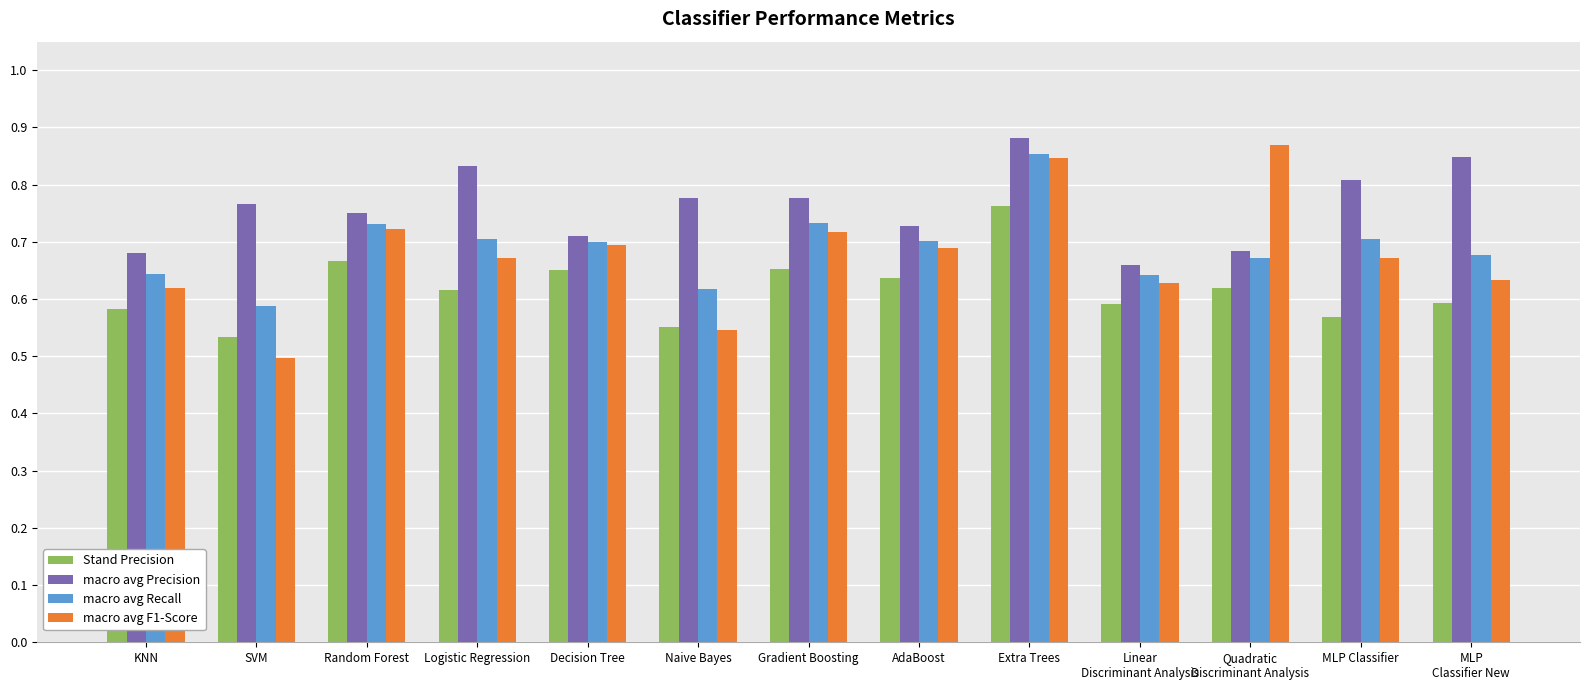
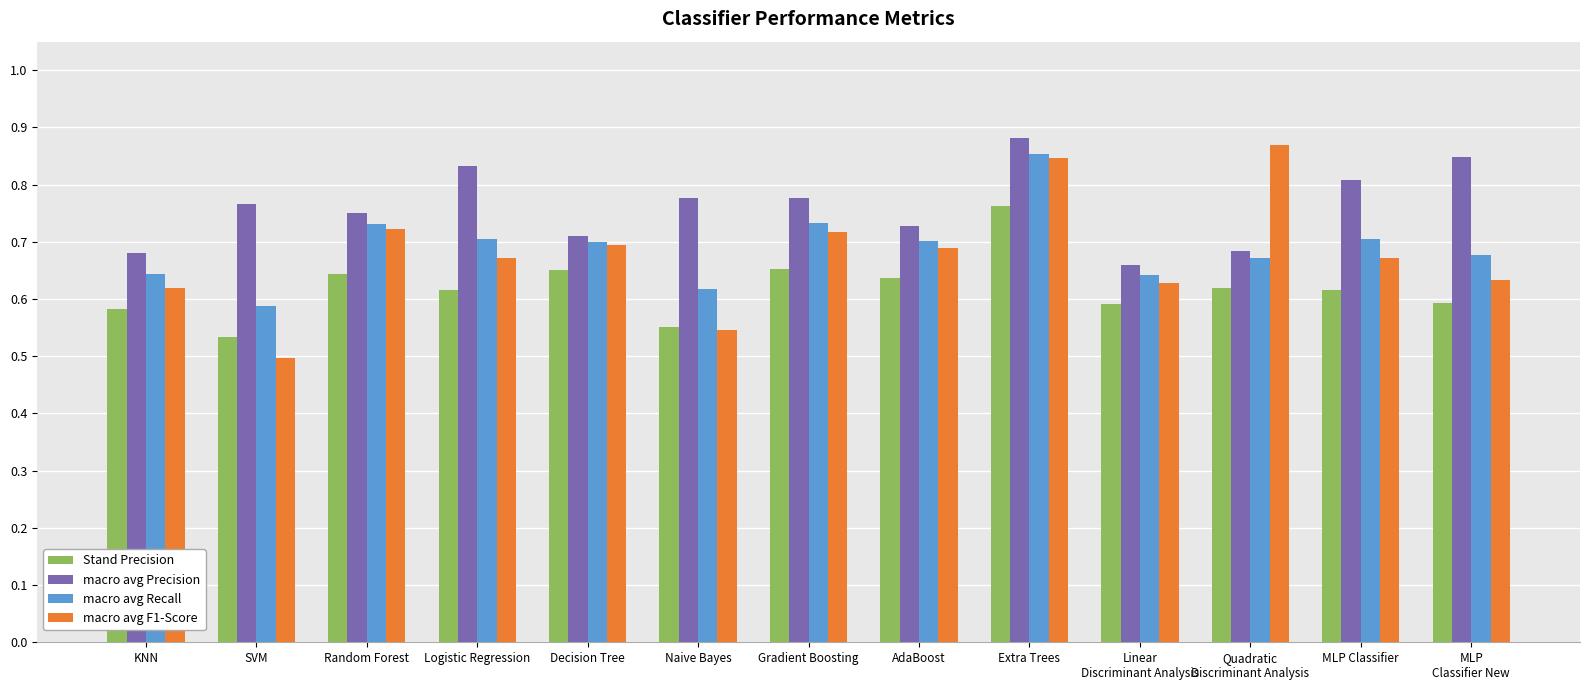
  {
    "Stand Precision": {
      "KNN": 0.58,
      "SVM": 0.53,
-     "Random Forest": 0.67,
+     "Random Forest": 0.64,
      "Logistic Regression": 0.62,
      "Decision Tree": 0.65,
      "Naive Bayes": 0.55,
      "Gradient Boosting": 0.65,
      "AdaBoost": 0.64,
      "Extra Trees": 0.76,
      "Linear Discriminant Analysis": 0.59,
      "Quadratic Discriminant Analysis": 0.62,
-     "MLP Classifier": 0.57,
+     "MLP Classifier": 0.62,
      "MLP Classifier New": 0.59
    },
    "macro avg Precision": {
      "KNN": 0.68,
      "SVM": 0.77,
      "Random Forest": 0.75,
      "Logistic Regression": 0.83,
      "Decision Tree": 0.71,
      "Naive Bayes": 0.78,
      "Gradient Boosting": 0.78,
      "AdaBoost": 0.73,
      "Extra Trees": 0.88,
      "Linear Discriminant Analysis": 0.66,
      "Quadratic Discriminant Analysis": 0.68,
      "MLP Classifier": 0.81,
      "MLP Classifier New": 0.85
    },
    "macro avg Recall": {
      "KNN": 0.64,
      "SVM": 0.59,
      "Random Forest": 0.73,
      "Logistic Regression": 0.71,
      "Decision Tree": 0.70,
      "Naive Bayes": 0.62,
      "Gradient Boosting": 0.73,
      "AdaBoost": 0.70,
      "Extra Trees": 0.85,
      "Linear Discriminant Analysis": 0.64,
      "Quadratic Discriminant Analysis": 0.67,
      "MLP Classifier": 0.71,
      "MLP Classifier New": 0.68
    },
    "macro avg F1-Score": {
      "KNN": 0.62,
      "SVM": 0.50,
      "Random Forest": 0.72,
      "Logistic Regression": 0.67,
      "Decision Tree": 0.69,
      "Naive Bayes": 0.55,
      "Gradient Boosting": 0.72,
      "AdaBoost": 0.69,
      "Extra Trees": 0.85,
      "Linear Discriminant Analysis": 0.63,
      "Quadratic Discriminant Analysis": 0.87,
      "MLP Classifier": 0.67,
      "MLP Classifier New": 0.63
    }
  }
